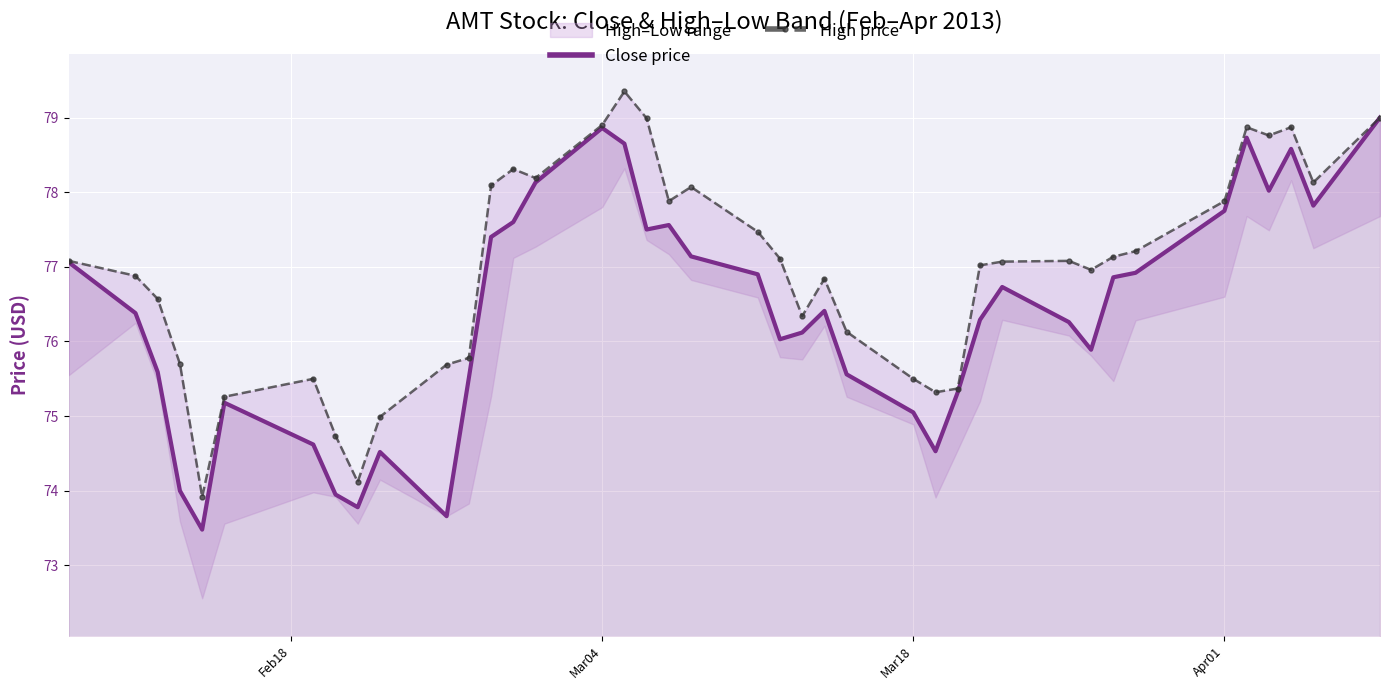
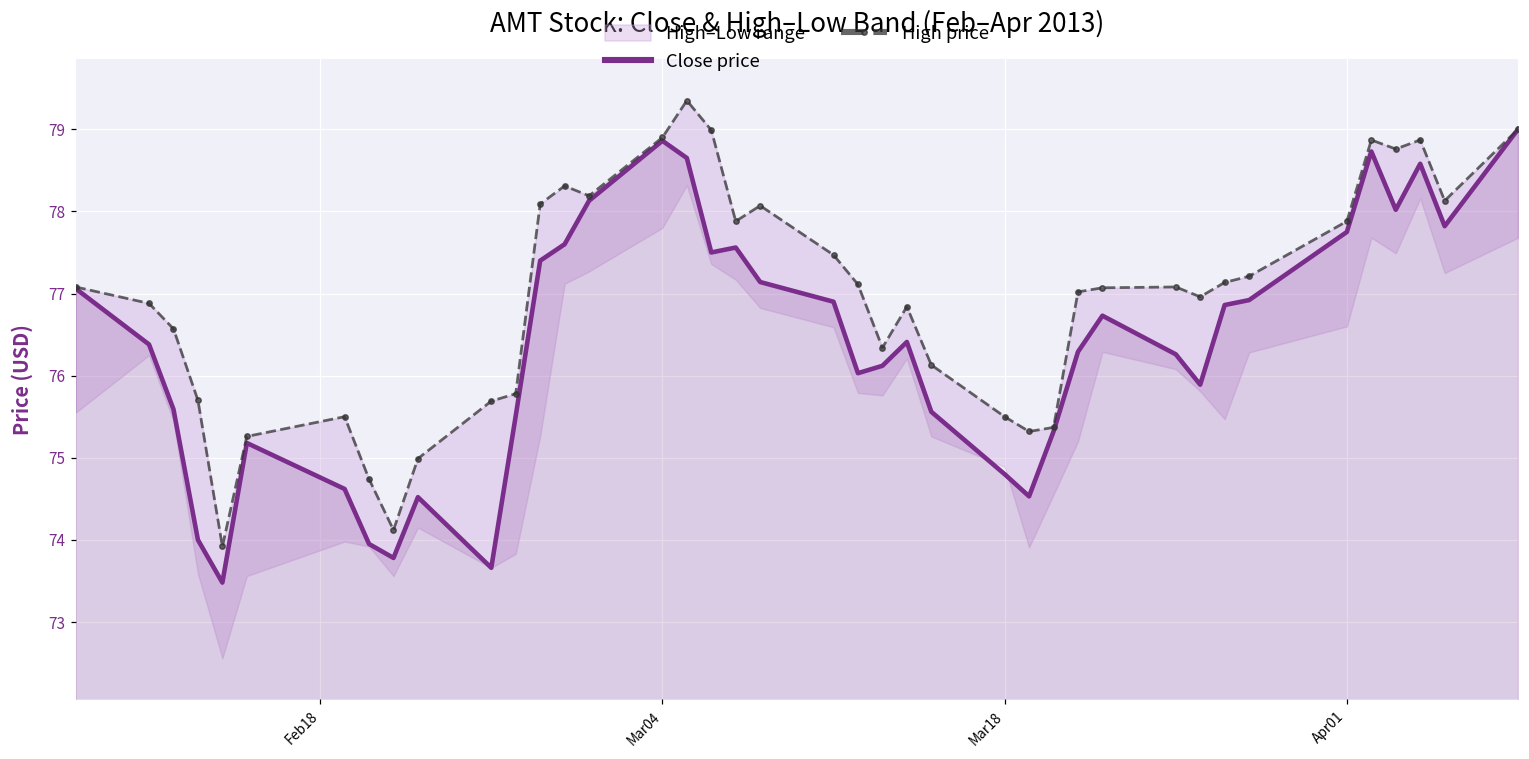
  {
    "Close price": {
      "Mar04": 78.9,
-     "Mar18": 75.1,
+     "Mar18": 74.8,
      "Apr01": 77.8
    },
    "High–Low range": {
      "Mar04": 78.9,
      "Mar18": 75.5,
      "Apr01": 77.9
    }
  }
